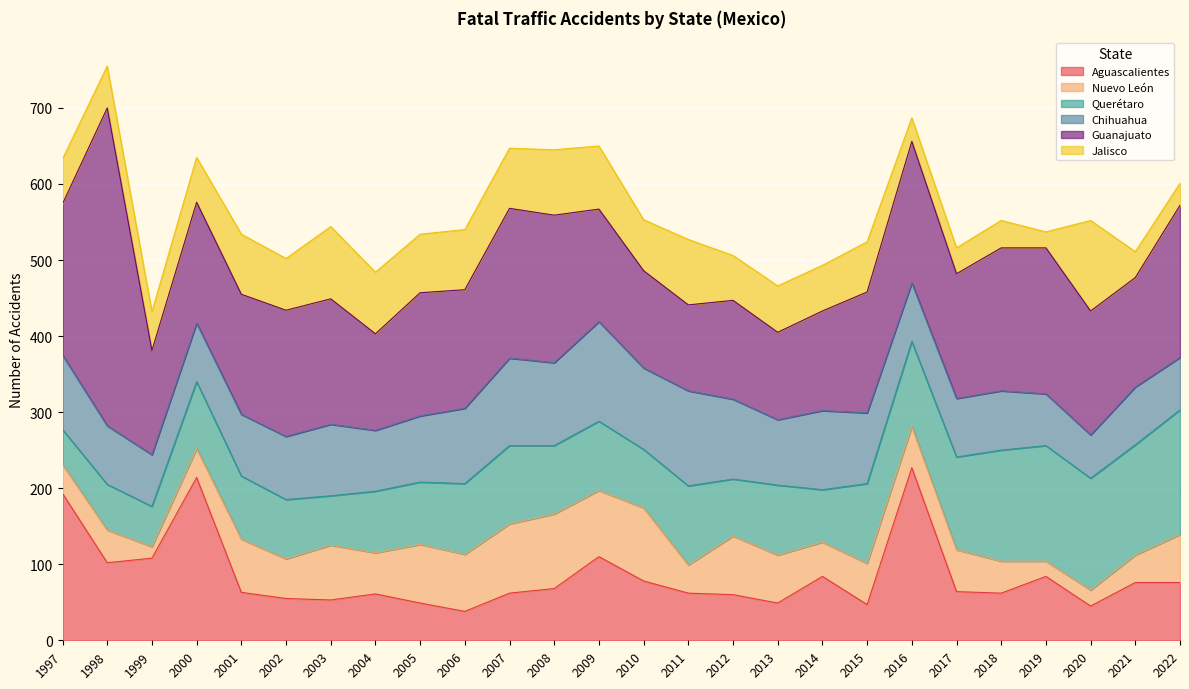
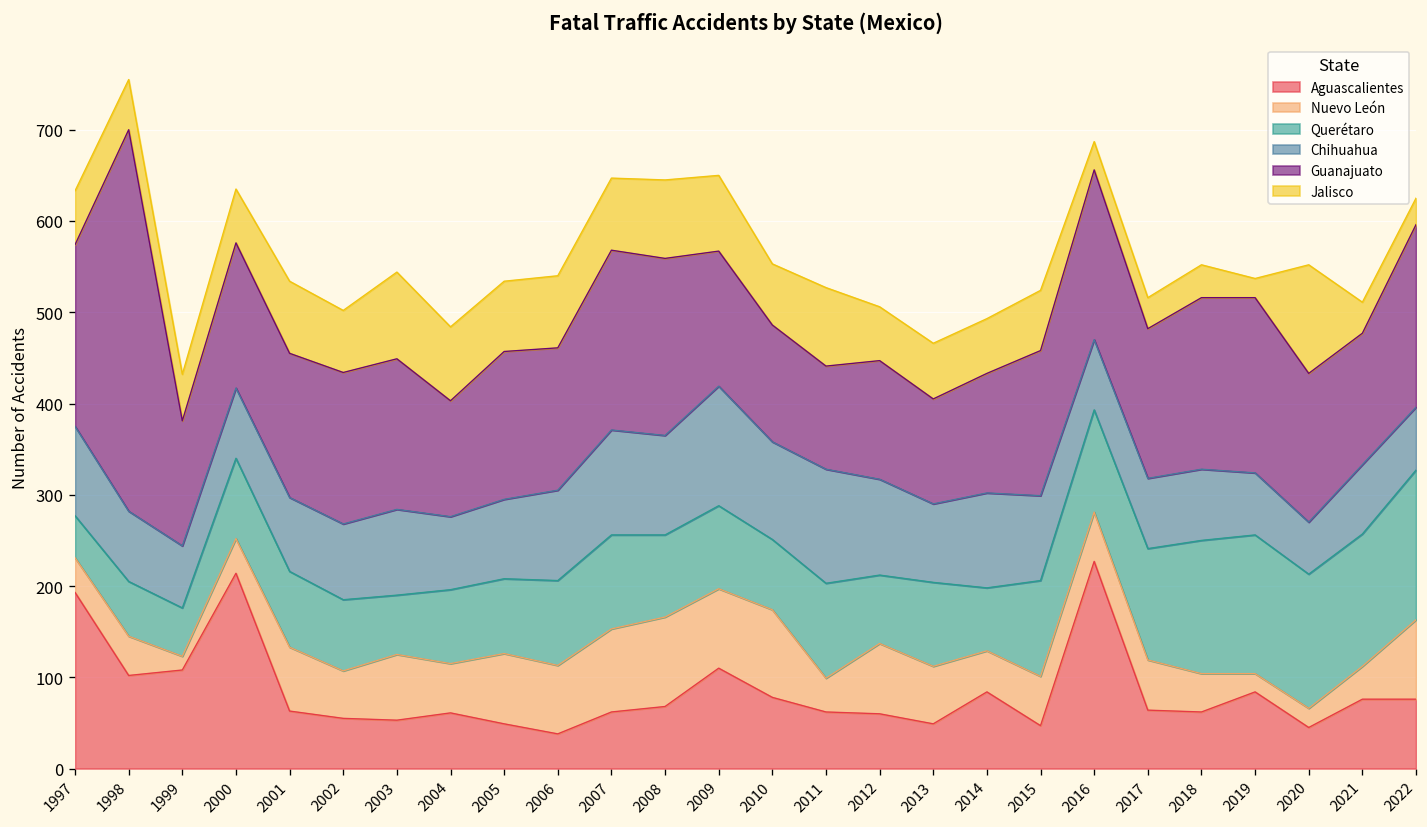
  {
    "Aguascalientes": {
      "1997": 190,
      "1998": 100,
      "1999": 110,
      "2000": 210,
      "2001": 60,
      "2002": 60,
      "2003": 50,
      "2004": 60,
      "2005": 50,
      "2006": 40,
      "2007": 60,
      "2008": 70,
      "2009": 110,
      "2010": 80,
      "2011": 60,
      "2012": 60,
      "2013": 50,
      "2014": 80,
      "2015": 50,
      "2016": 230,
      "2017": 60,
      "2018": 60,
      "2019": 80,
      "2020": 50,
      "2021": 80,
      "2022": 80
    },
    "Nuevo León": {
      "1997": 40,
      "1998": 40,
      "1999": 20,
      "2000": 40,
      "2001": 70,
      "2002": 50,
      "2003": 70,
      "2004": 50,
      "2005": 80,
      "2006": 80,
      "2007": 90,
      "2008": 100,
      "2009": 90,
      "2010": 100,
      "2011": 40,
      "2012": 80,
      "2013": 60,
      "2014": 50,
      "2015": 50,
      "2016": 50,
      "2017": 60,
      "2018": 40,
      "2019": 20,
      "2020": 20,
      "2021": 40,
-     "2022": 60
+     "2022": 90
    },
    "Guanajuato": {
      "1997": 200,
      "1998": 420,
      "1999": 140,
      "2000": 160,
      "2001": 160,
      "2002": 170,
      "2003": 170,
      "2004": 130,
      "2005": 160,
      "2006": 160,
      "2007": 200,
      "2008": 190,
      "2009": 150,
      "2010": 130,
      "2011": 110,
      "2012": 130,
      "2013": 120,
      "2014": 130,
      "2015": 160,
      "2016": 190,
      "2017": 160,
      "2018": 190,
      "2019": 190,
      "2020": 160,
      "2021": 140,
      "2022": 200
    },
    "Jalisco": {
      "1997": 60,
      "1998": 60,
      "1999": 50,
      "2000": 60,
      "2001": 80,
      "2002": 70,
      "2003": 100,
      "2004": 80,
      "2005": 80,
      "2006": 80,
      "2007": 80,
      "2008": 90,
      "2009": 80,
      "2010": 70,
      "2011": 90,
      "2012": 60,
      "2013": 60,
      "2014": 60,
      "2015": 70,
      "2016": 30,
      "2017": 30,
      "2018": 40,
      "2019": 20,
      "2020": 120,
      "2021": 30,
      "2022": 30
    }
  }
